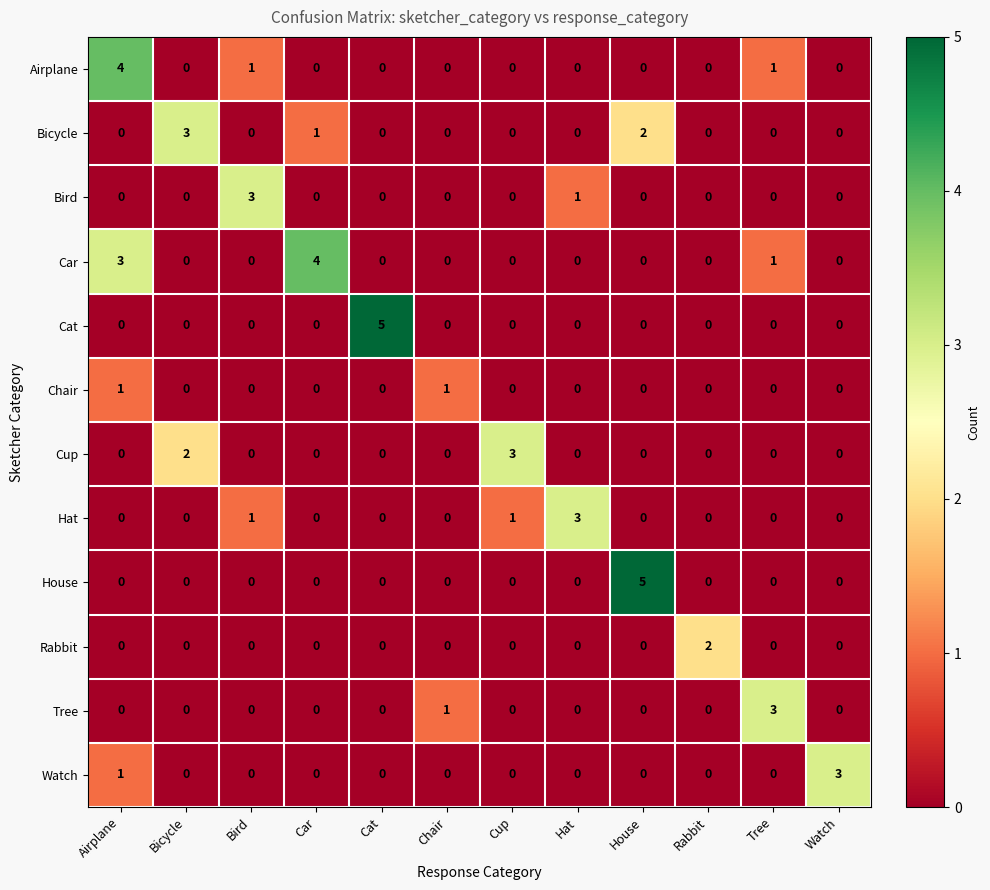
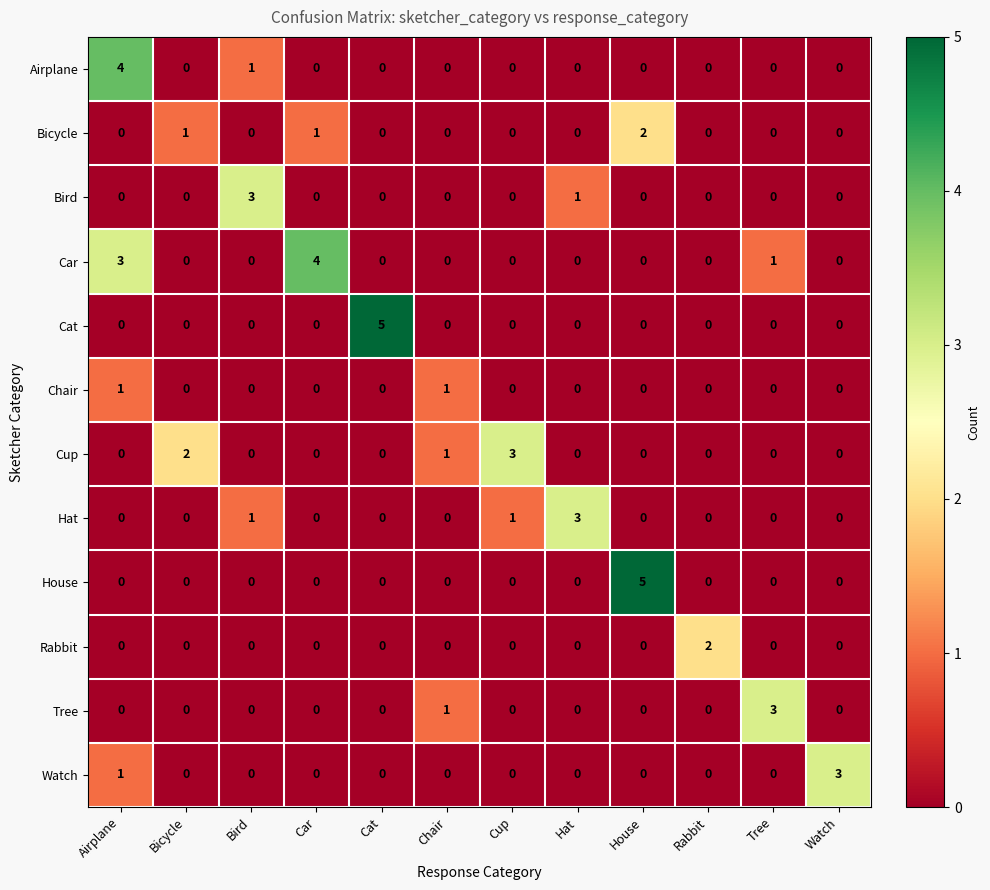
  {
    "Airplane": {
      "Airplane": 4,
      "Bicycle": 0,
      "Bird": 1,
      "Car": 0,
      "Cat": 0,
      "Chair": 0,
      "Cup": 0,
      "Hat": 0,
      "House": 0,
      "Rabbit": 0,
-     "Tree": 1,
+     "Tree": 0,
      "Watch": 0
    },
    "Bicycle": {
      "Airplane": 0,
-     "Bicycle": 3,
+     "Bicycle": 1,
      "Bird": 0,
      "Car": 1,
      "Cat": 0,
      "Chair": 0,
      "Cup": 0,
      "Hat": 0,
      "House": 2,
      "Rabbit": 0,
      "Tree": 0,
      "Watch": 0
    },
    "Bird": {
      "Airplane": 0,
      "Bicycle": 0,
      "Bird": 3,
      "Car": 0,
      "Cat": 0,
      "Chair": 0,
      "Cup": 0,
      "Hat": 1,
      "House": 0,
      "Rabbit": 0,
      "Tree": 0,
      "Watch": 0
    },
    "Car": {
      "Airplane": 3,
      "Bicycle": 0,
      "Bird": 0,
      "Car": 4,
      "Cat": 0,
      "Chair": 0,
      "Cup": 0,
      "Hat": 0,
      "House": 0,
      "Rabbit": 0,
      "Tree": 1,
      "Watch": 0
    },
    "Cat": {
      "Airplane": 0,
      "Bicycle": 0,
      "Bird": 0,
      "Car": 0,
      "Cat": 5,
      "Chair": 0,
      "Cup": 0,
      "Hat": 0,
      "House": 0,
      "Rabbit": 0,
      "Tree": 0,
      "Watch": 0
    },
    "Chair": {
      "Airplane": 1,
      "Bicycle": 0,
      "Bird": 0,
      "Car": 0,
      "Cat": 0,
      "Chair": 1,
      "Cup": 0,
      "Hat": 0,
      "House": 0,
      "Rabbit": 0,
      "Tree": 0,
      "Watch": 0
    },
    "Cup": {
      "Airplane": 0,
      "Bicycle": 2,
      "Bird": 0,
      "Car": 0,
      "Cat": 0,
-     "Chair": 0,
+     "Chair": 1,
      "Cup": 3,
      "Hat": 0,
      "House": 0,
      "Rabbit": 0,
      "Tree": 0,
      "Watch": 0
    },
    "Hat": {
      "Airplane": 0,
      "Bicycle": 0,
      "Bird": 1,
      "Car": 0,
      "Cat": 0,
      "Chair": 0,
      "Cup": 1,
      "Hat": 3,
      "House": 0,
      "Rabbit": 0,
      "Tree": 0,
      "Watch": 0
    },
    "House": {
      "Airplane": 0,
      "Bicycle": 0,
      "Bird": 0,
      "Car": 0,
      "Cat": 0,
      "Chair": 0,
      "Cup": 0,
      "Hat": 0,
      "House": 5,
      "Rabbit": 0,
      "Tree": 0,
      "Watch": 0
    },
    "Rabbit": {
      "Airplane": 0,
      "Bicycle": 0,
      "Bird": 0,
      "Car": 0,
      "Cat": 0,
      "Chair": 0,
      "Cup": 0,
      "Hat": 0,
      "House": 0,
      "Rabbit": 2,
      "Tree": 0,
      "Watch": 0
    },
    "Tree": {
      "Airplane": 0,
      "Bicycle": 0,
      "Bird": 0,
      "Car": 0,
      "Cat": 0,
      "Chair": 1,
      "Cup": 0,
      "Hat": 0,
      "House": 0,
      "Rabbit": 0,
      "Tree": 3,
      "Watch": 0
    },
    "Watch": {
      "Airplane": 1,
      "Bicycle": 0,
      "Bird": 0,
      "Car": 0,
      "Cat": 0,
      "Chair": 0,
      "Cup": 0,
      "Hat": 0,
      "House": 0,
      "Rabbit": 0,
      "Tree": 0,
      "Watch": 3
    }
  }
